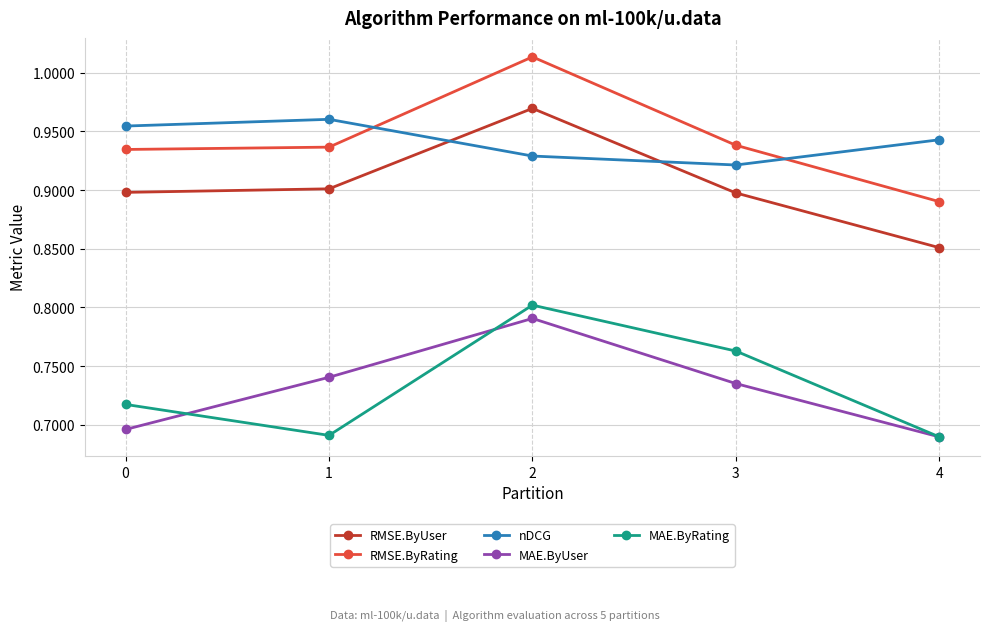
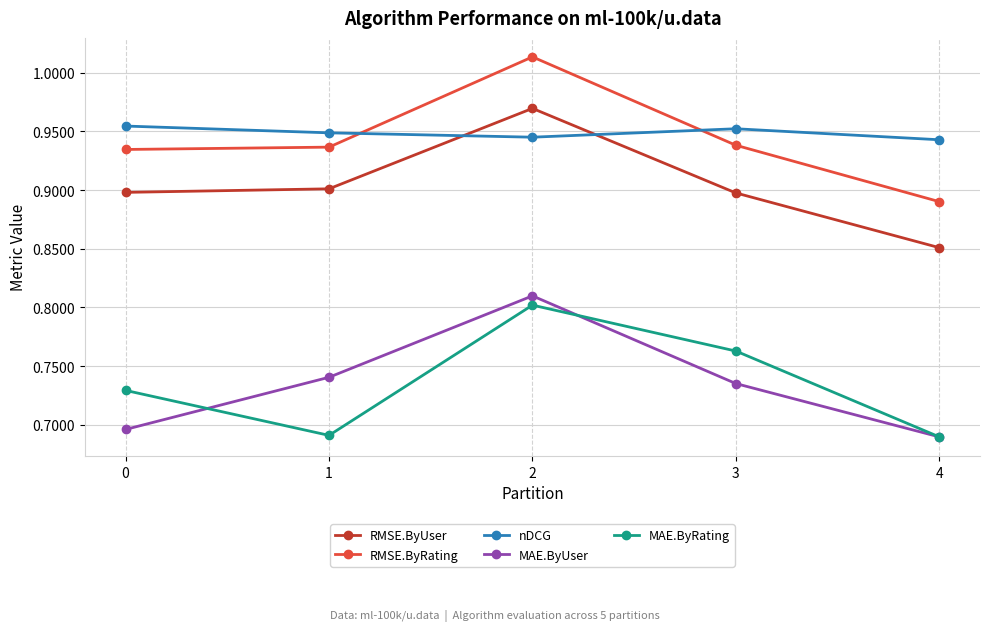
  {
    "nDCG": {
      "0": 0.954,
-     "1": 0.960,
-     "2": 0.929,
-     "3": 0.921,
+     "1": 0.949,
+     "2": 0.945,
+     "3": 0.952,
      "4": 0.943
    },
    "MAE.ByUser": {
      "0": 0.696,
      "1": 0.740,
-     "2": 0.791,
+     "2": 0.810,
      "3": 0.735
    },
    "MAE.ByRating": {
-     "0": 0.717,
+     "0": 0.729,
      "1": 0.691,
      "2": 0.802,
      "3": 0.763
    }
  }
